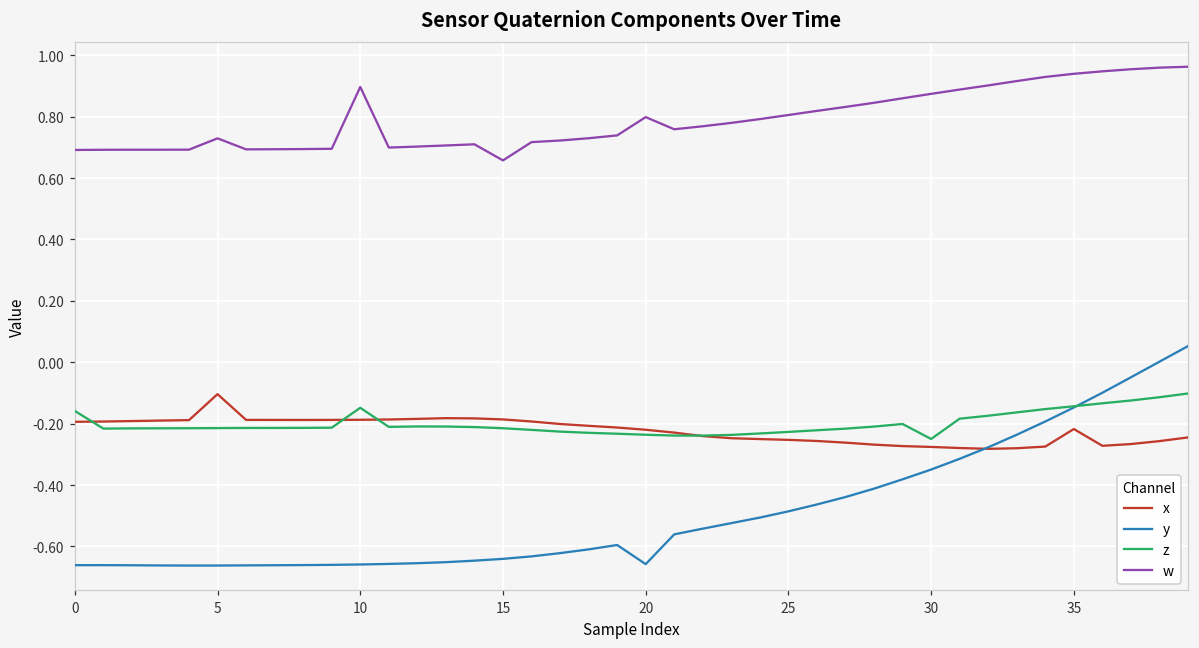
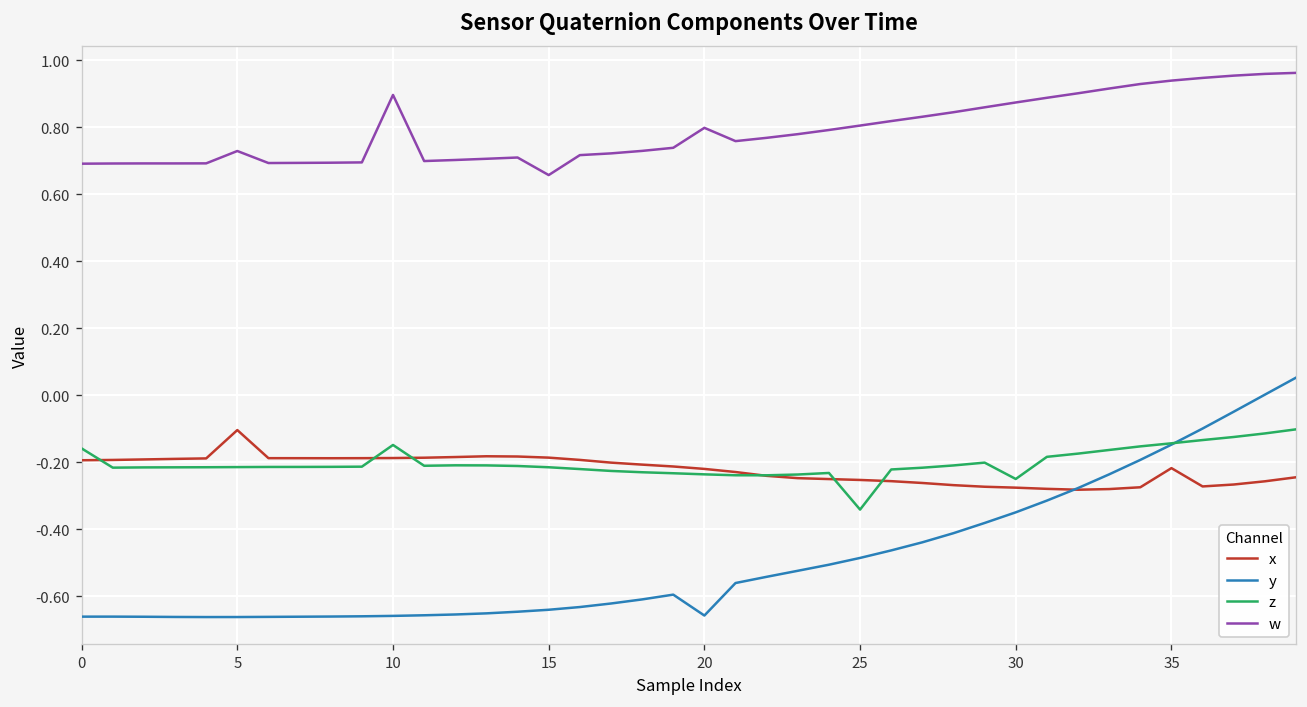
  {
    "x": {
      "0": -0.19,
      "5": -0.10,
      "10": -0.19,
      "15": -0.19,
      "20": -0.22,
      "25": -0.25,
      "30": -0.28,
      "35": -0.22
    },
    "y": {
      "0": -0.66,
      "5": -0.66,
      "10": -0.66,
      "15": -0.64,
      "20": -0.66,
      "25": -0.49,
      "30": -0.35
    },
    "z": {
      "0": -0.16,
      "5": -0.21,
      "10": -0.15,
      "15": -0.22,
      "20": -0.24,
-     "25": -0.23,
+     "25": -0.34,
      "30": -0.25
    },
    "w": {
      "0": 0.69,
      "5": 0.73,
      "10": 0.90,
      "15": 0.66,
      "20": 0.80,
      "25": 0.81,
      "30": 0.87,
      "35": 0.94
    }
  }
